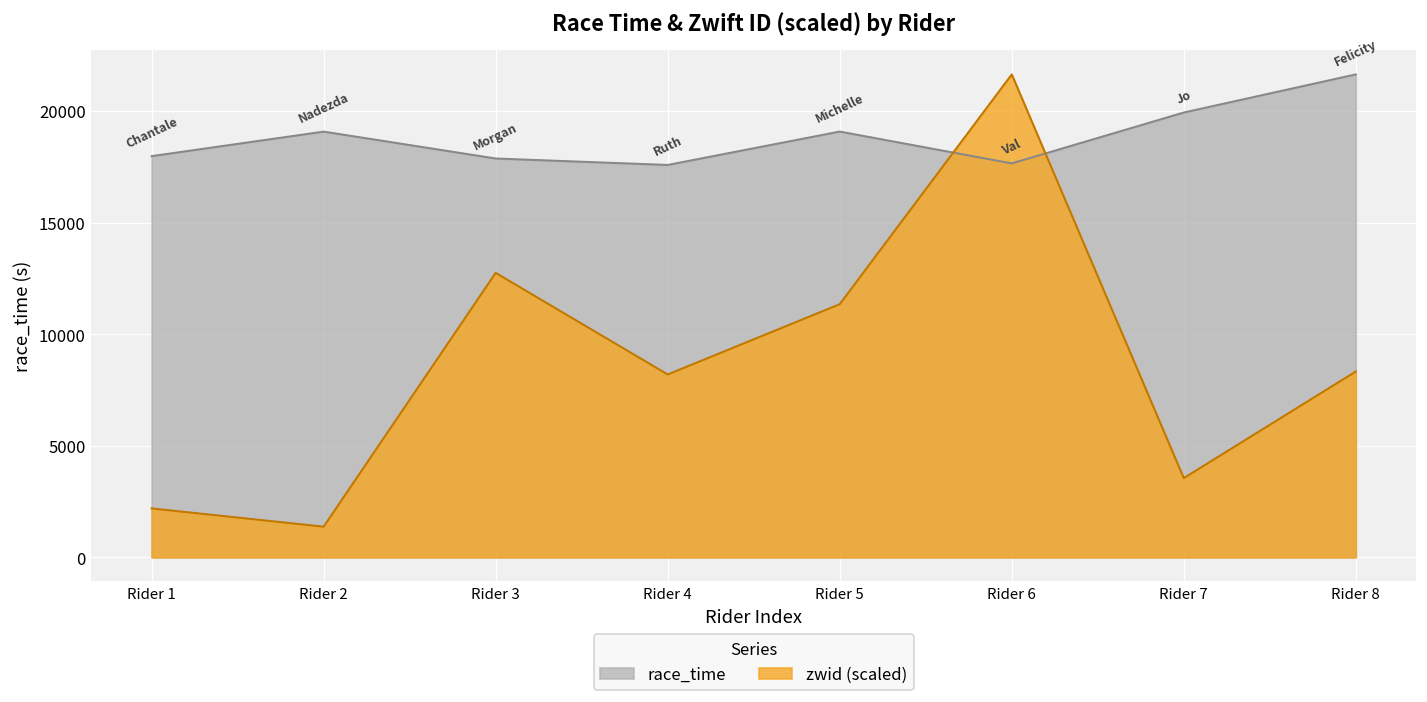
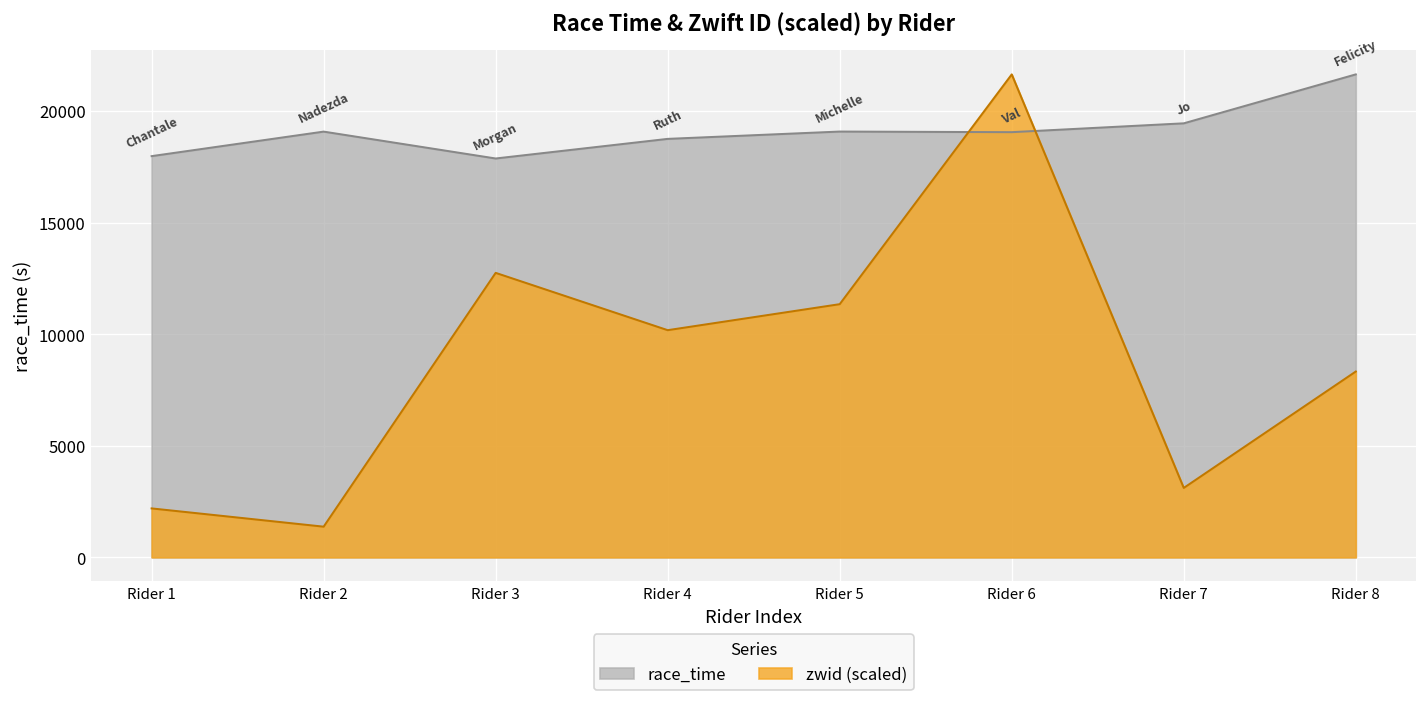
  {
    "race_time": {
      "Rider 1": 18000,
      "Rider 2": 19100,
      "Rider 3": 17900,
-     "Rider 4": 17600,
+     "Rider 4": 18800,
      "Rider 5": 19100,
-     "Rider 6": 17700,
-     "Rider 7": 19900,
+     "Rider 6": 19100,
+     "Rider 7": 19400,
      "Rider 8": 21600
    },
    "zwid (scaled)": {
      "Rider 1": 2200,
      "Rider 2": 1400,
      "Rider 3": 12700,
-     "Rider 4": 8200,
+     "Rider 4": 10200,
      "Rider 5": 11300,
      "Rider 6": 21600,
-     "Rider 7": 3600,
+     "Rider 7": 3100,
      "Rider 8": 8300
    }
  }
